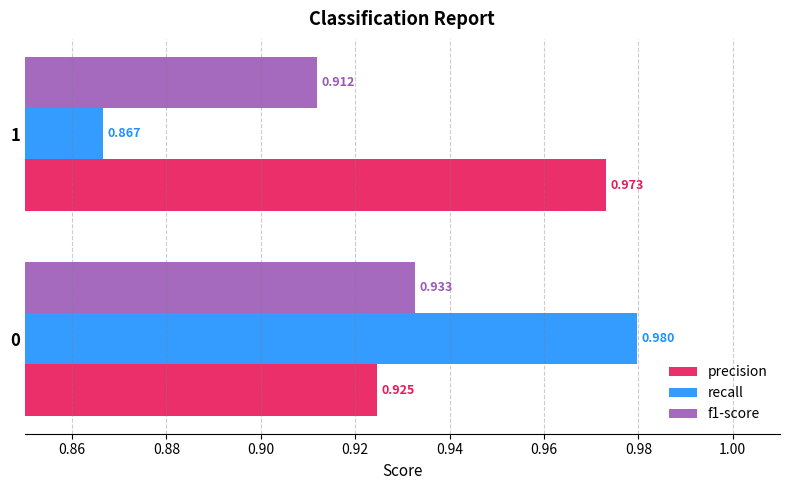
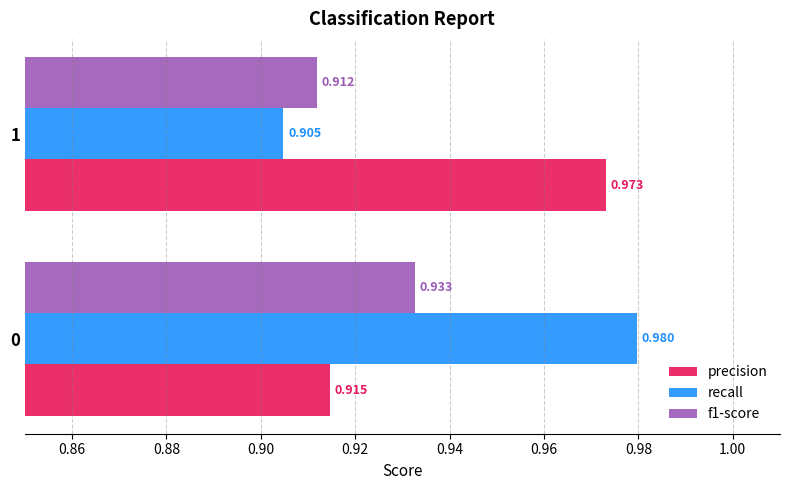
  {
    "precision": {
      "1": 0.973,
-     "0": 0.925
+     "0": 0.915
    },
    "recall": {
-     "1": 0.867,
+     "1": 0.905,
      "0": 0.980
    },
    "f1-score": {
      "1": 0.912,
      "0": 0.933
    }
  }
